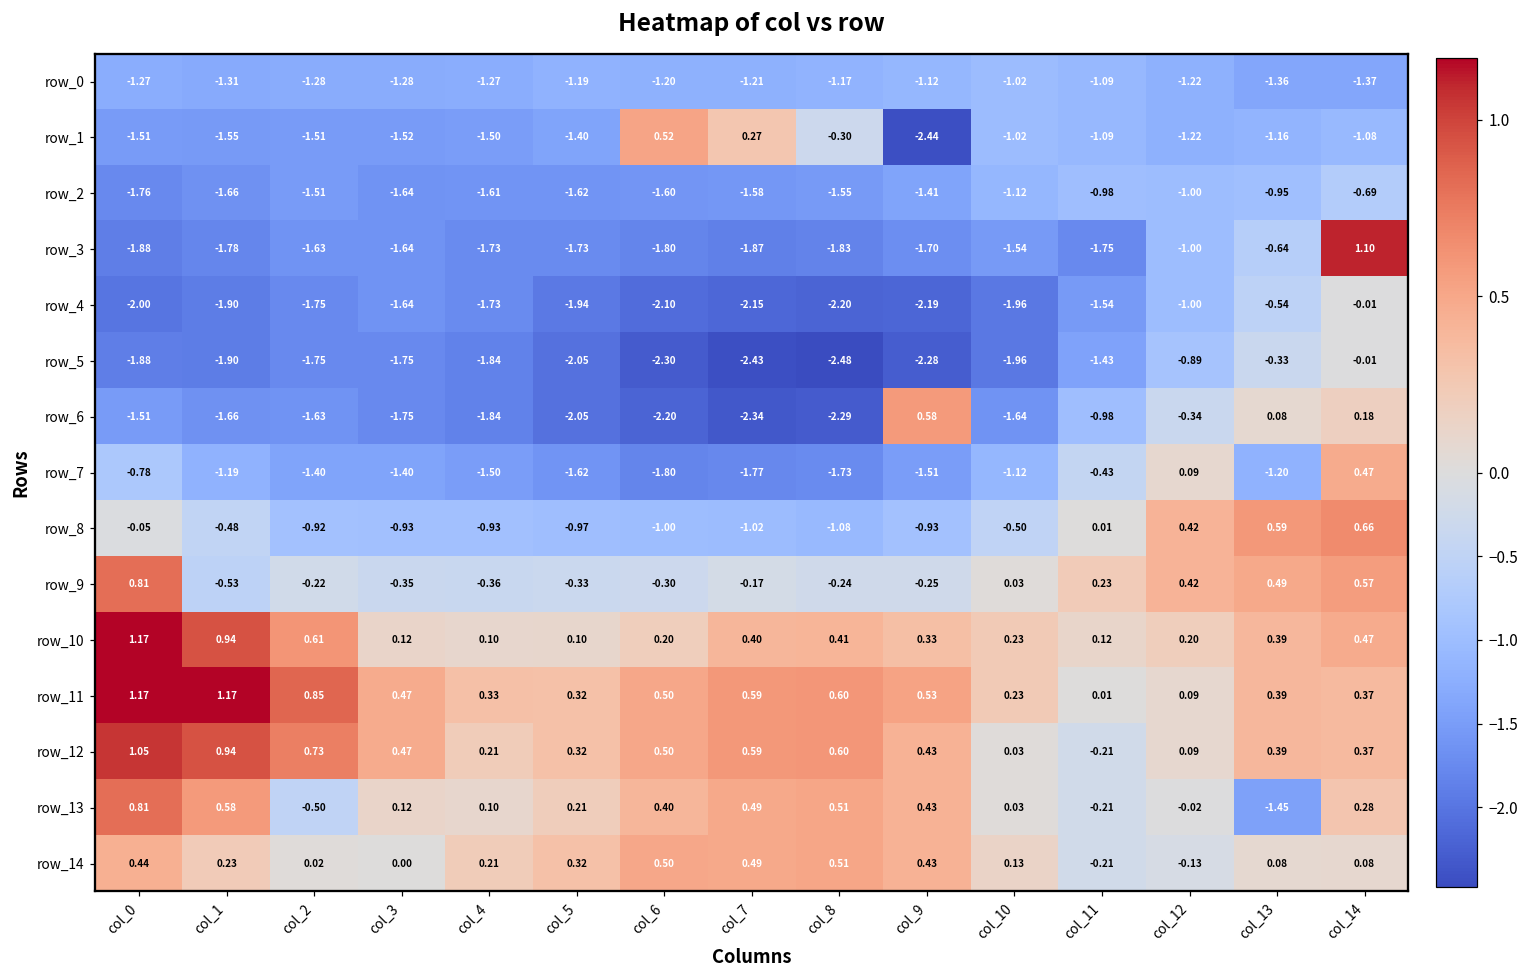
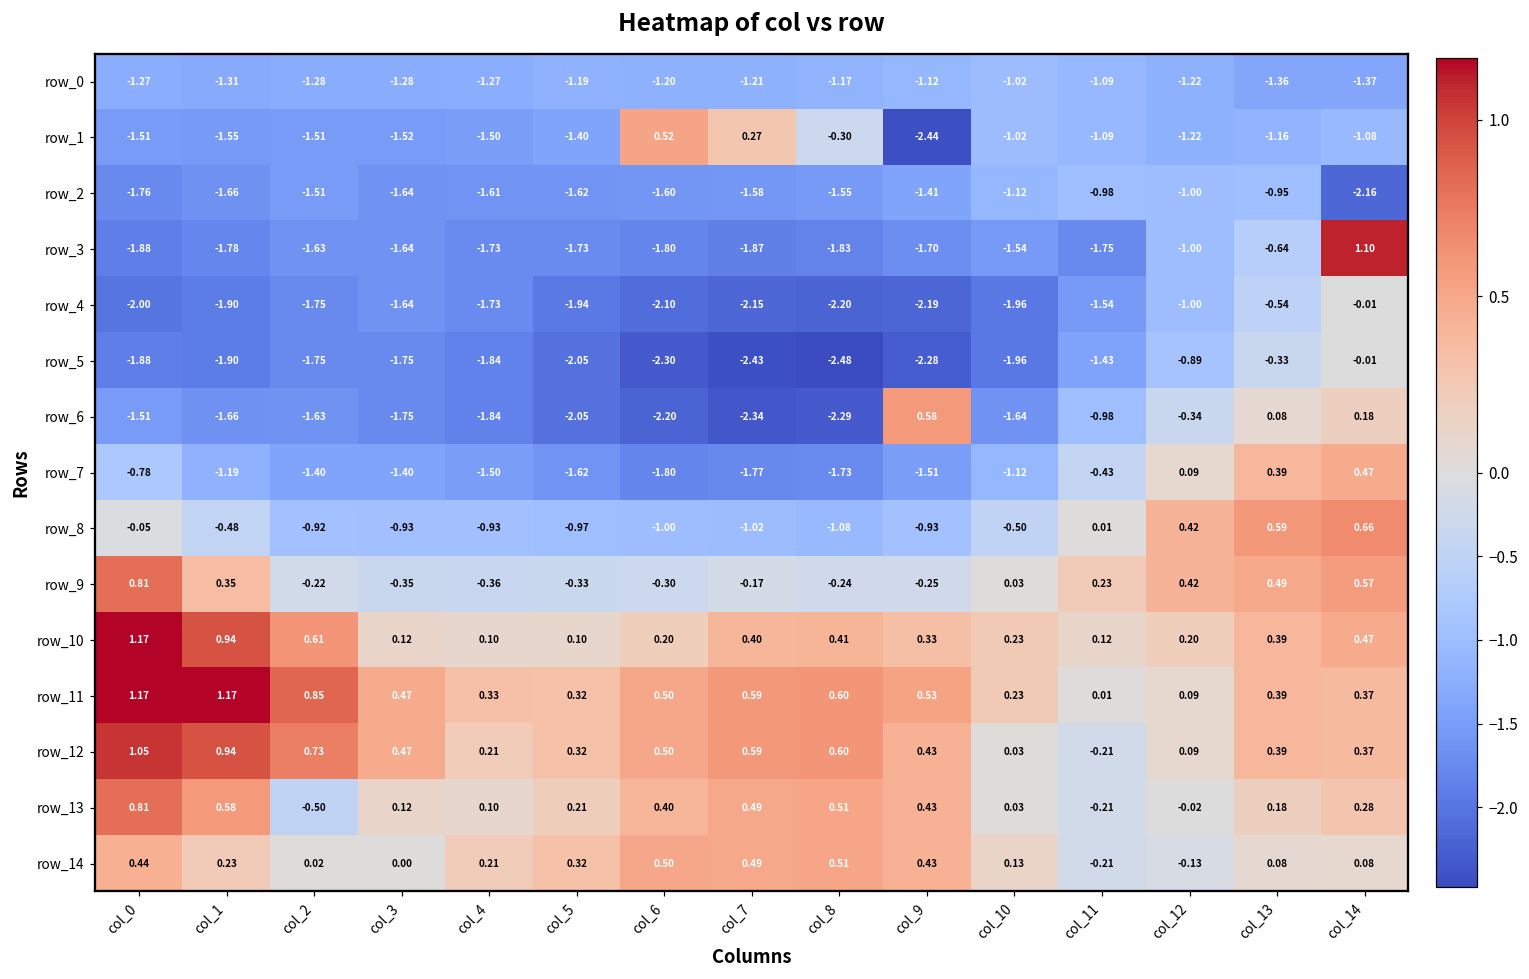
  {
    "row_2": {
      "col_0": -1.76,
      "col_1": -1.66,
      "col_2": -1.51,
      "col_3": -1.64,
      "col_4": -1.61,
      "col_5": -1.62,
      "col_6": -1.60,
      "col_7": -1.58,
      "col_8": -1.55,
      "col_9": -1.41,
      "col_10": -1.12,
      "col_11": -0.98,
      "col_12": -1.00,
      "col_13": -0.95,
-     "col_14": -0.69
+     "col_14": -2.16
    },
    "row_7": {
      "col_0": -0.78,
      "col_1": -1.19,
      "col_2": -1.40,
      "col_3": -1.40,
      "col_4": -1.50,
      "col_5": -1.62,
      "col_6": -1.80,
      "col_7": -1.77,
      "col_8": -1.73,
      "col_9": -1.51,
      "col_10": -1.12,
      "col_11": -0.43,
      "col_12": 0.09,
-     "col_13": -1.20,
+     "col_13": 0.39,
      "col_14": 0.47
    },
    "row_9": {
      "col_0": 0.81,
-     "col_1": -0.53,
+     "col_1": 0.35,
      "col_2": -0.22,
      "col_3": -0.35,
      "col_4": -0.36,
      "col_5": -0.33,
      "col_6": -0.30,
      "col_7": -0.17,
      "col_8": -0.24,
      "col_9": -0.25,
      "col_10": 0.03,
      "col_11": 0.23,
      "col_12": 0.42,
      "col_13": 0.49,
      "col_14": 0.57
    },
    "row_13": {
      "col_0": 0.81,
      "col_1": 0.58,
      "col_2": -0.50,
      "col_3": 0.12,
      "col_4": 0.10,
      "col_5": 0.21,
      "col_6": 0.40,
      "col_7": 0.49,
      "col_8": 0.51,
      "col_9": 0.43,
      "col_10": 0.03,
      "col_11": -0.21,
      "col_12": -0.02,
-     "col_13": -1.45,
+     "col_13": 0.18,
      "col_14": 0.28
    }
  }
